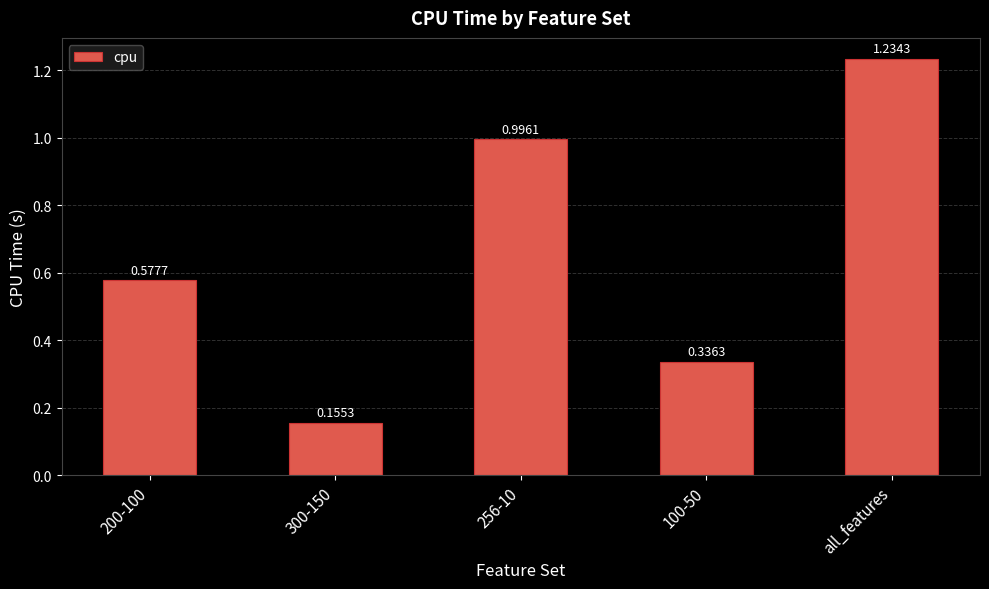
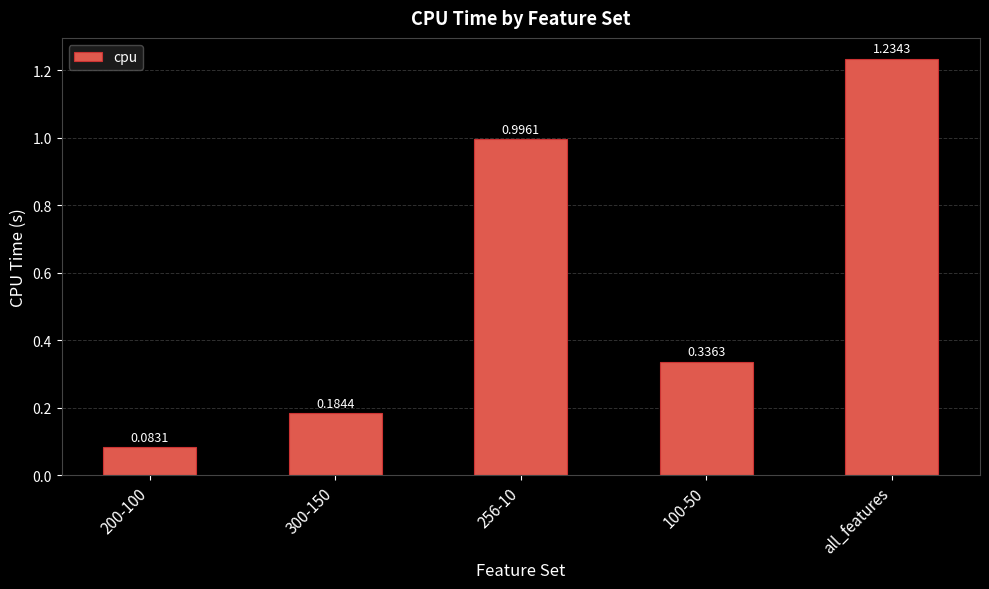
  {
-   "200-100": 0.5777,
-   "300-150": 0.1553,
+   "200-100": 0.0831,
+   "300-150": 0.1844,
    "256-10": 0.9961,
    "100-50": 0.3363,
    "all_features": 1.2343
  }
